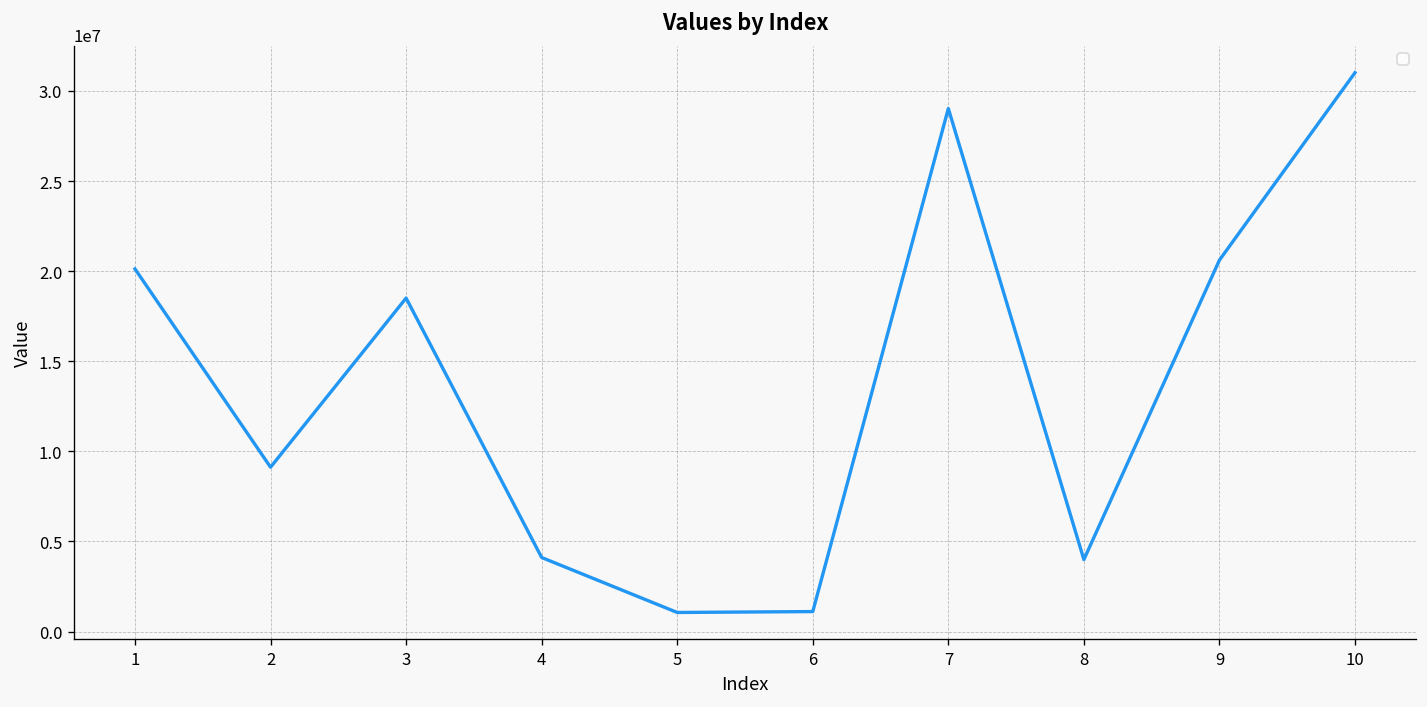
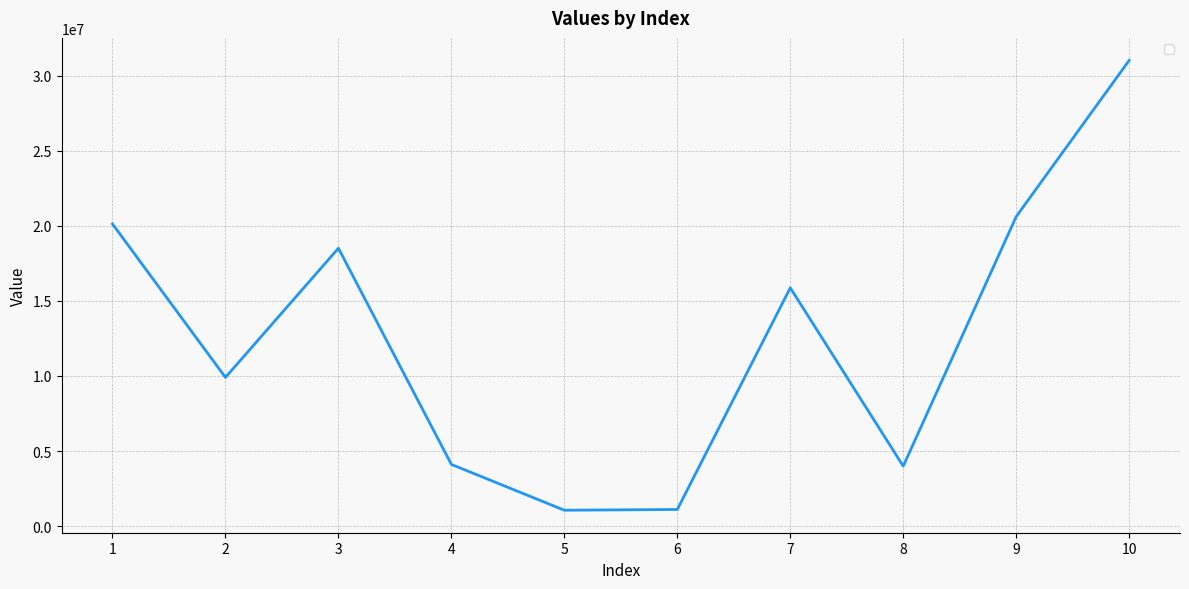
  {
    "1": 20100000,
-   "2": 9100000,
+   "2": 9900000,
    "3": 18500000,
    "4": 4100000,
    "5": 1100000,
    "6": 1100000,
-   "7": 29000000,
+   "7": 15900000,
    "8": 4000000,
    "9": 20600000,
    "10": 31000000
  }
